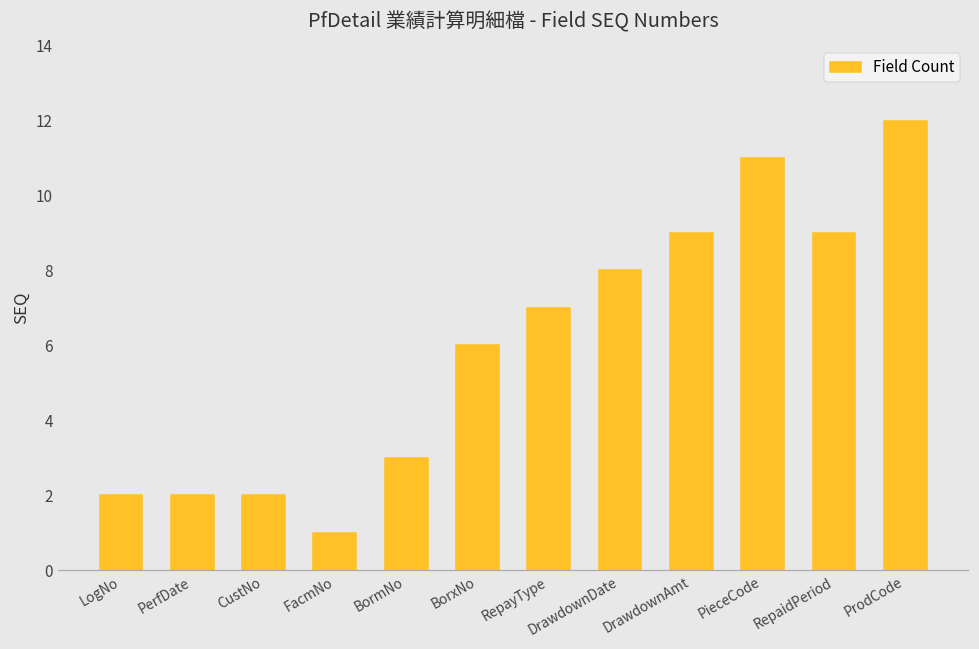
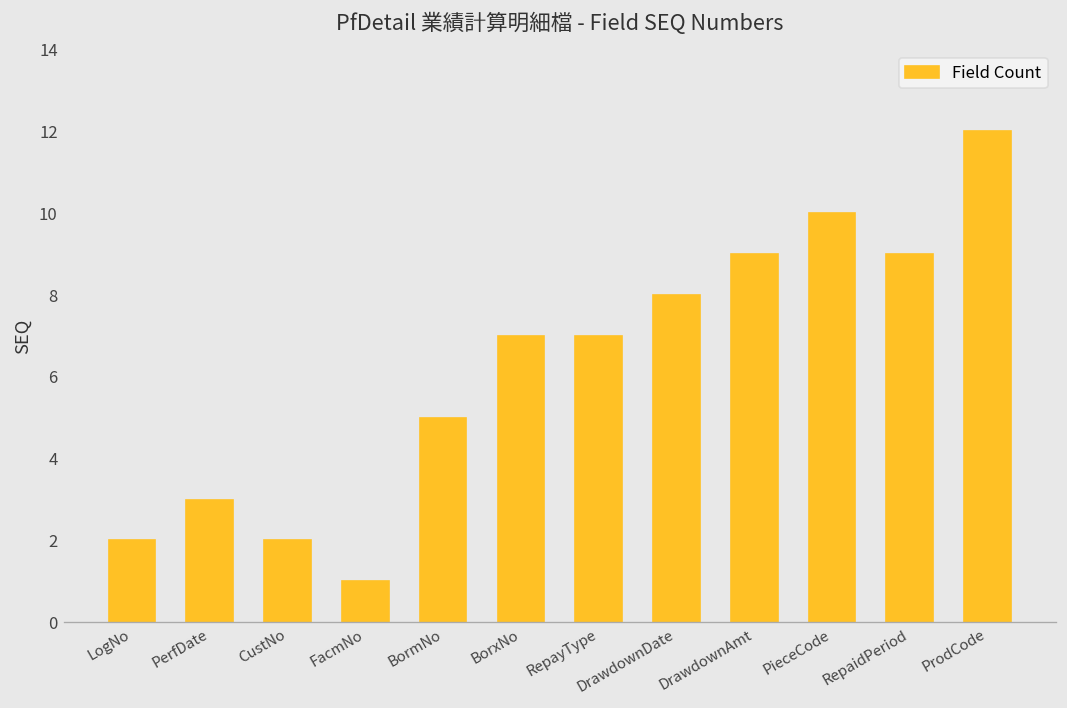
  {
    "LogNo": 2,
-   "PerfDate": 2,
+   "PerfDate": 3,
    "CustNo": 2,
    "FacmNo": 1,
-   "BormNo": 3,
-   "BorxNo": 6,
+   "BormNo": 5,
+   "BorxNo": 7,
    "RepayType": 7,
    "DrawdownDate": 8,
    "DrawdownAmt": 9,
-   "PieceCode": 11,
+   "PieceCode": 10,
    "RepaidPeriod": 9,
    "ProdCode": 12
  }
